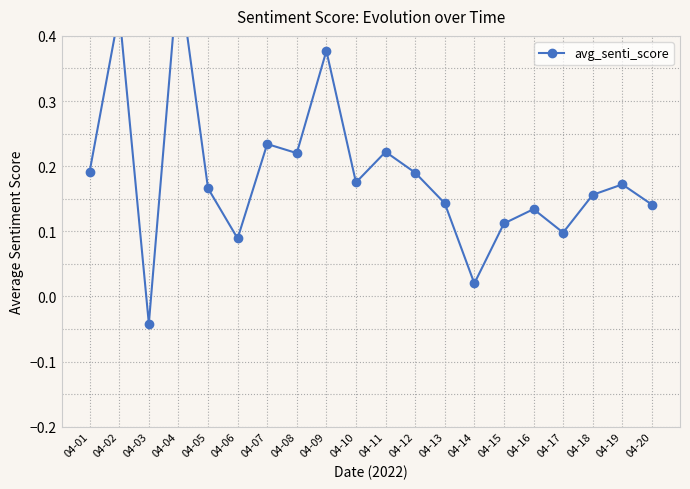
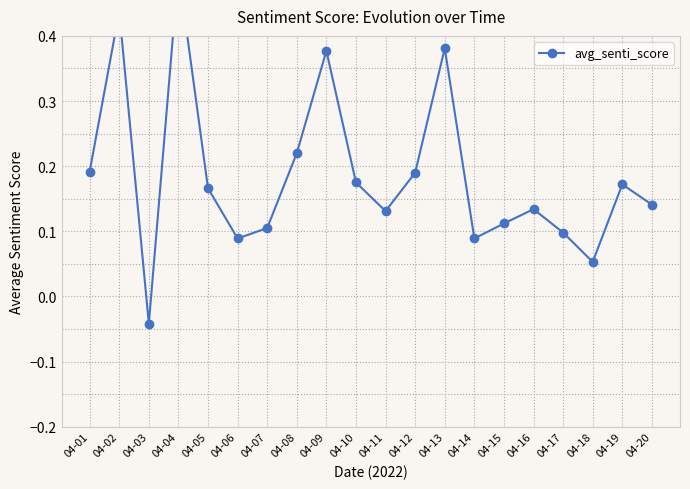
  {
    "04-01": 0.19,
    "04-03": -0.04,
    "04-05": 0.17,
    "04-06": 0.09,
-   "04-07": 0.23,
+   "04-07": 0.11,
    "04-08": 0.22,
    "04-09": 0.38,
    "04-10": 0.18,
-   "04-11": 0.22,
+   "04-11": 0.13,
    "04-12": 0.19,
-   "04-13": 0.14,
-   "04-14": 0.02,
+   "04-13": 0.38,
+   "04-14": 0.09,
    "04-15": 0.11,
    "04-16": 0.13,
    "04-17": 0.10,
-   "04-18": 0.16,
+   "04-18": 0.05,
    "04-19": 0.17,
    "04-20": 0.14
  }
